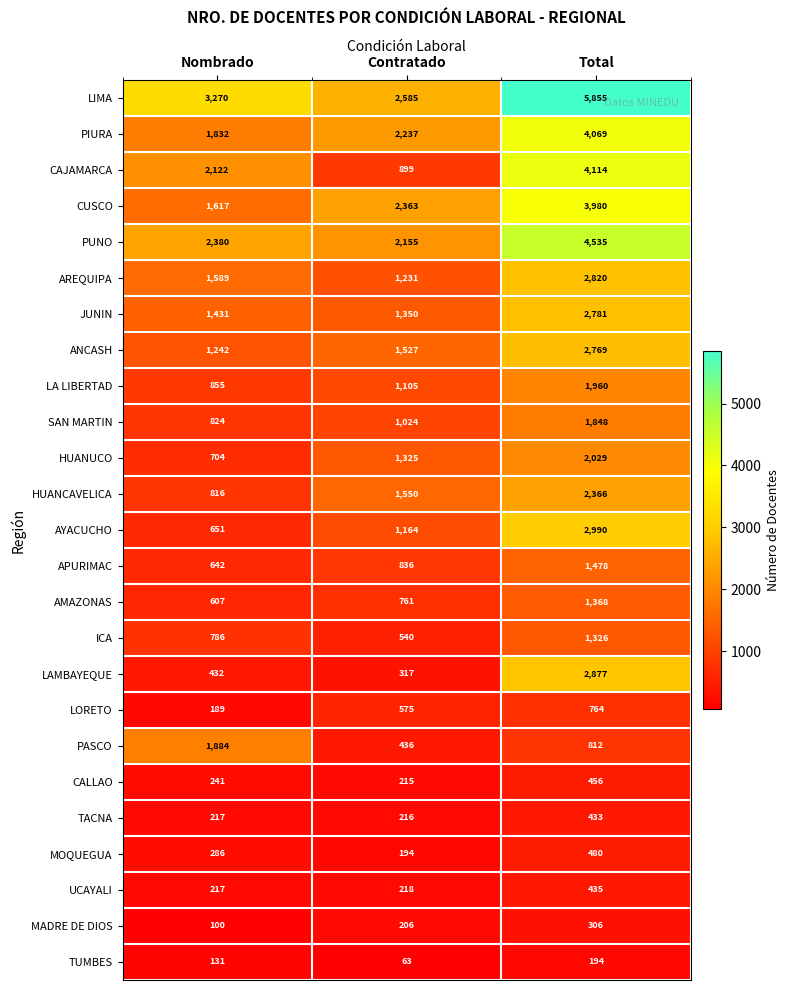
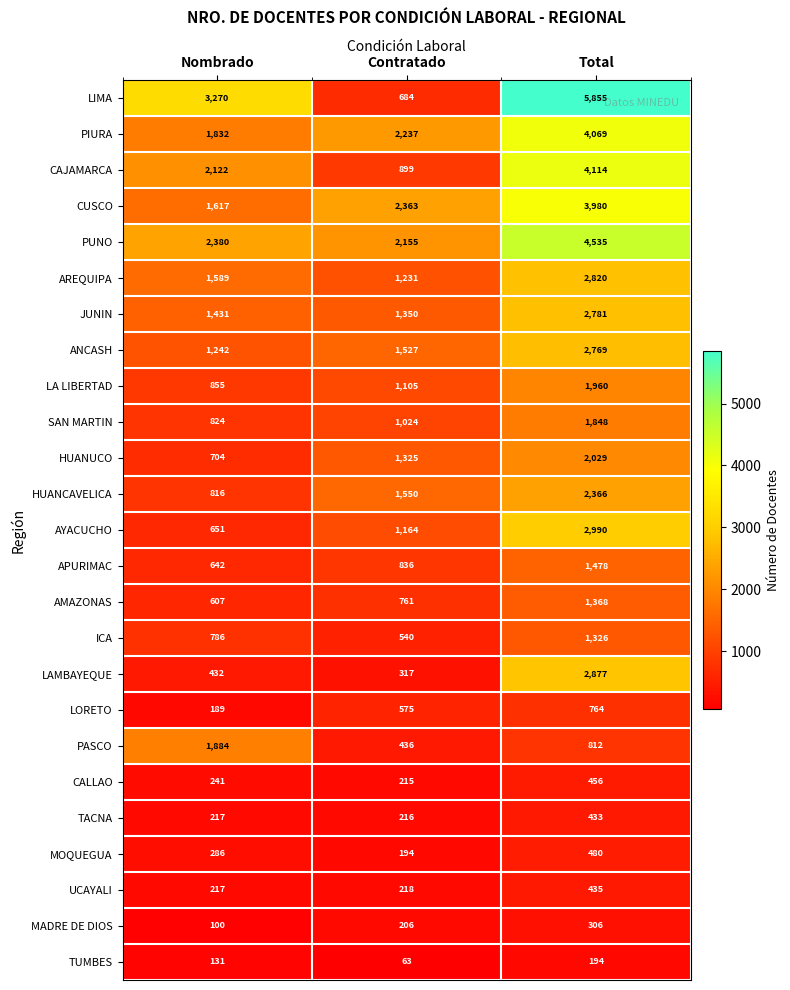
  {
    "LIMA": {
      "Nombrado": "3,270",
-     "Contratado": "2,585"
+     "Contratado": "684"
    },
    "PIURA": {
      "Nombrado": "1,832",
      "Contratado": "2,237",
      "Total": "4,069"
    },
    "CAJAMARCA": {
      "Nombrado": "2,122",
      "Contratado": "899",
      "Total": "4,114"
    },
    "CUSCO": {
      "Nombrado": "1,617",
      "Contratado": "2,363",
      "Total": "3,980"
    },
    "PUNO": {
      "Nombrado": "2,380",
      "Contratado": "2,155",
      "Total": "4,535"
    },
    "AREQUIPA": {
      "Nombrado": "1,589",
      "Contratado": "1,231",
      "Total": "2,820"
    },
    "JUNIN": {
      "Nombrado": "1,431",
      "Contratado": "1,350",
      "Total": "2,781"
    },
    "ANCASH": {
      "Nombrado": "1,242",
      "Contratado": "1,527",
      "Total": "2,769"
    },
    "LA LIBERTAD": {
      "Nombrado": "855",
      "Contratado": "1,105",
      "Total": "1,960"
    },
    "SAN MARTIN": {
      "Nombrado": "824",
      "Contratado": "1,024",
      "Total": "1,848"
    },
    "HUANUCO": {
      "Nombrado": "704",
      "Contratado": "1,325",
      "Total": "2,029"
    },
    "HUANCAVELICA": {
      "Nombrado": "816",
      "Contratado": "1,550",
      "Total": "2,366"
    },
    "AYACUCHO": {
      "Nombrado": "651",
      "Contratado": "1,164",
      "Total": "2,990"
    },
    "APURIMAC": {
      "Nombrado": "642",
      "Contratado": "836",
      "Total": "1,478"
    },
    "AMAZONAS": {
      "Nombrado": "607",
      "Contratado": "761",
      "Total": "1,368"
    },
    "ICA": {
      "Nombrado": "786",
      "Contratado": "540",
      "Total": "1,326"
    },
    "LAMBAYEQUE": {
      "Nombrado": "432",
      "Contratado": "317",
      "Total": "2,877"
    },
    "LORETO": {
      "Nombrado": "189",
      "Contratado": "575",
      "Total": "764"
    },
    "PASCO": {
      "Nombrado": "1,884",
      "Contratado": "436",
      "Total": "812"
    },
    "CALLAO": {
      "Nombrado": "241",
      "Contratado": "215",
      "Total": "456"
    },
    "TACNA": {
      "Nombrado": "217",
      "Contratado": "216",
      "Total": "433"
    },
    "MOQUEGUA": {
      "Nombrado": "286",
      "Contratado": "194",
      "Total": "480"
    },
    "UCAYALI": {
      "Nombrado": "217",
      "Contratado": "218",
      "Total": "435"
    },
    "MADRE DE DIOS": {
      "Nombrado": "100",
      "Contratado": "206",
      "Total": "306"
    },
    "TUMBES": {
      "Nombrado": "131",
      "Contratado": "63",
      "Total": "194"
    }
  }
